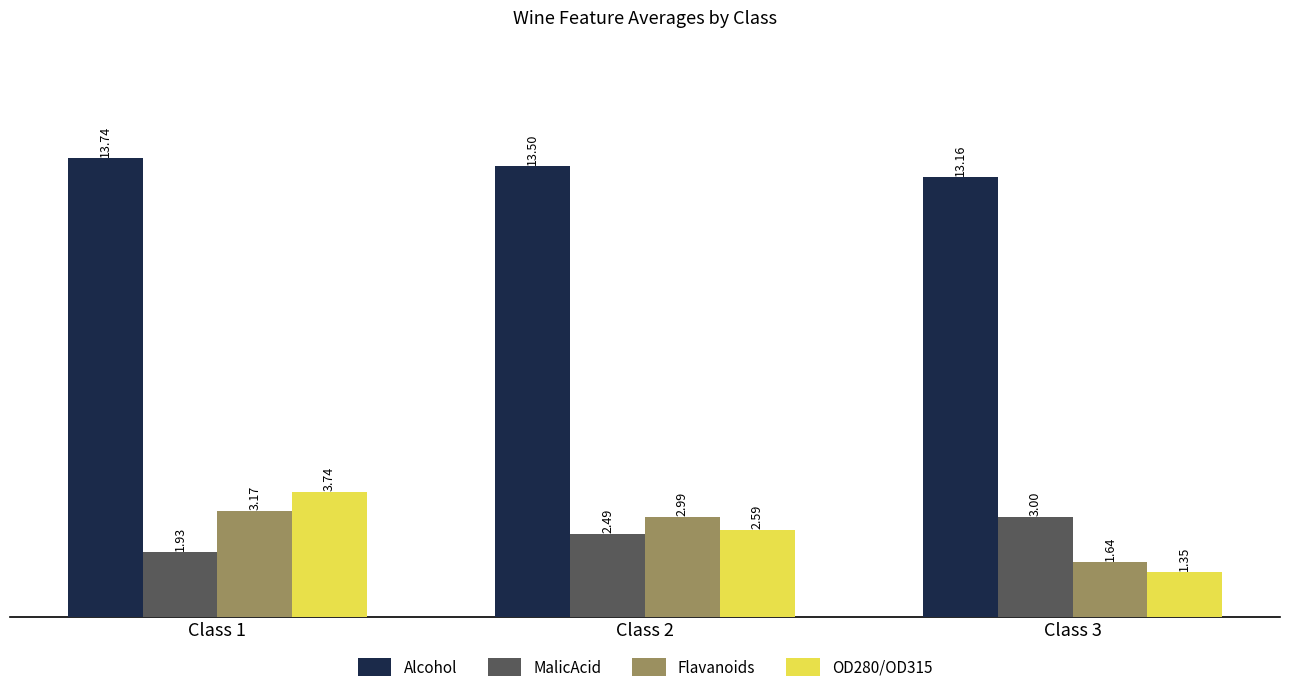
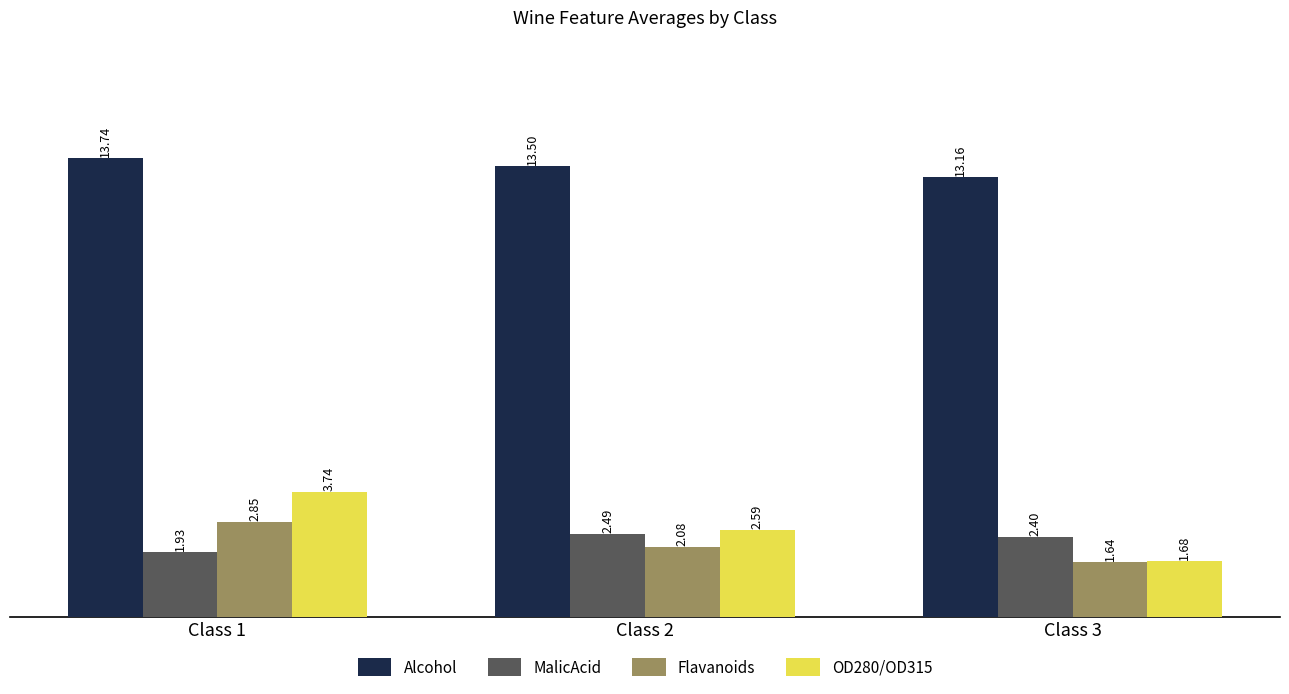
  {
    "Alcohol": {
      "Class 1": 13.74,
      "Class 2": 13.50,
      "Class 3": 13.16
    },
    "MalicAcid": {
      "Class 1": 1.93,
      "Class 2": 2.49,
-     "Class 3": 3.00
+     "Class 3": 2.40
    },
    "Flavanoids": {
-     "Class 1": 3.17,
-     "Class 2": 2.99,
+     "Class 1": 2.85,
+     "Class 2": 2.08,
      "Class 3": 1.64
    },
    "OD280/OD315": {
      "Class 1": 3.74,
      "Class 2": 2.59,
-     "Class 3": 1.35
+     "Class 3": 1.68
    }
  }
